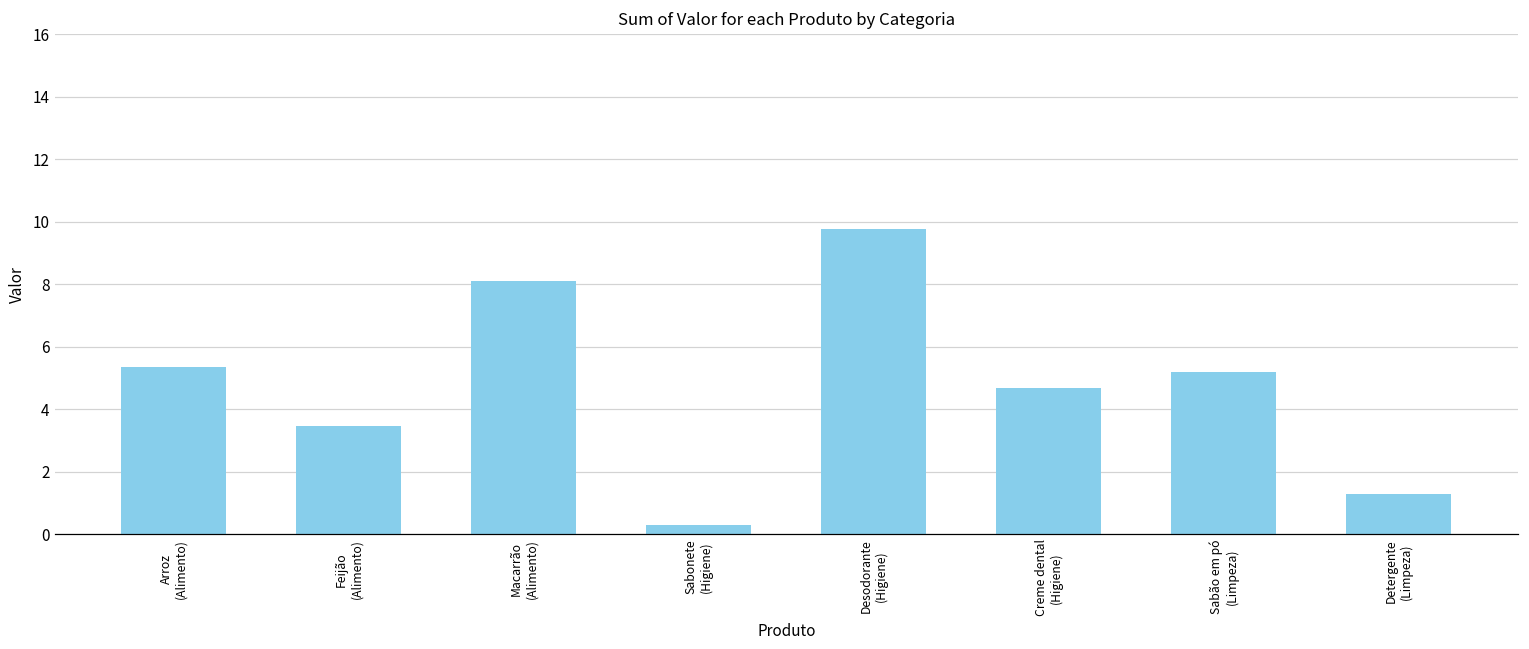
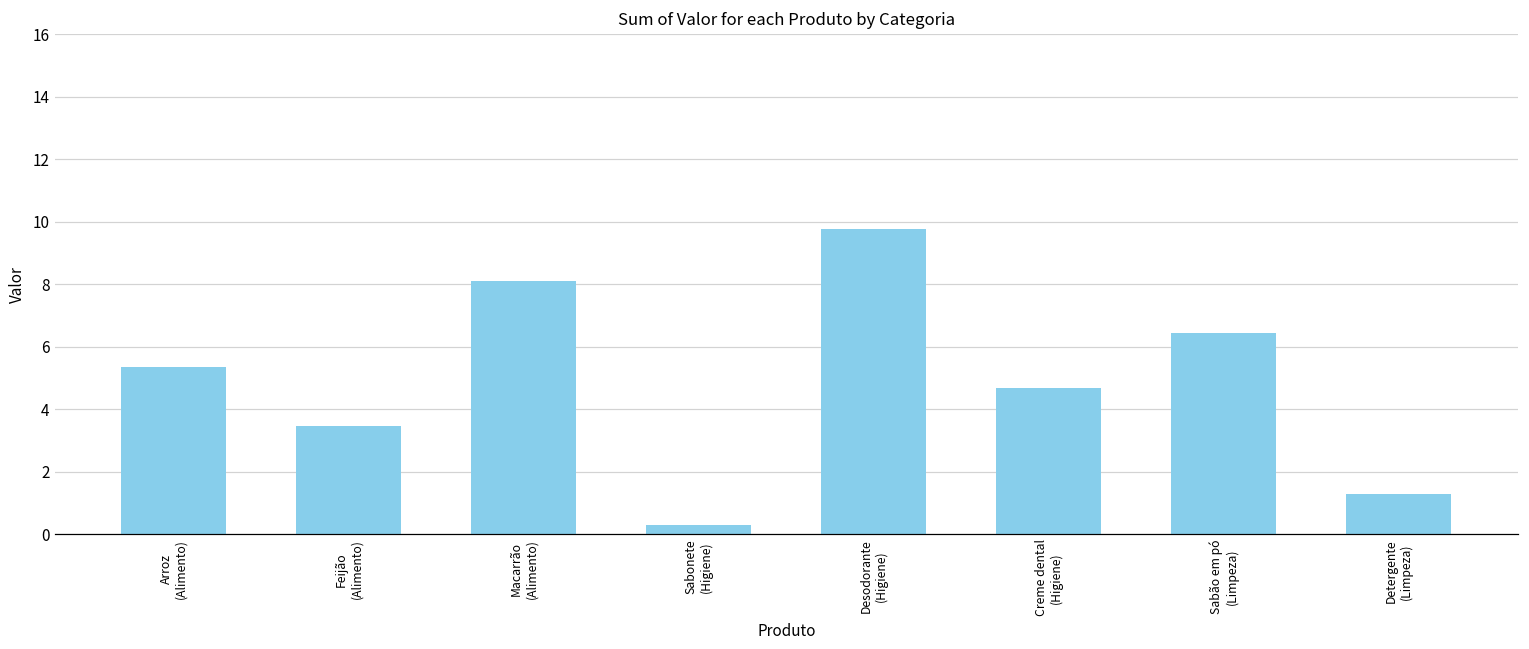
  {
    "Arroz (Alimento)": 5.3,
    "Feijão (Alimento)": 3.5,
    "Macarrão (Alimento)": 8.1,
    "Sabonete (Higiene)": 0.3,
    "Desodorante (Higiene)": 9.8,
    "Creme dental (Higiene)": 4.7,
-   "Sabão em pó (Limpeza)": 5.2,
+   "Sabão em pó (Limpeza)": 6.5,
    "Detergente (Limpeza)": 1.3
  }
